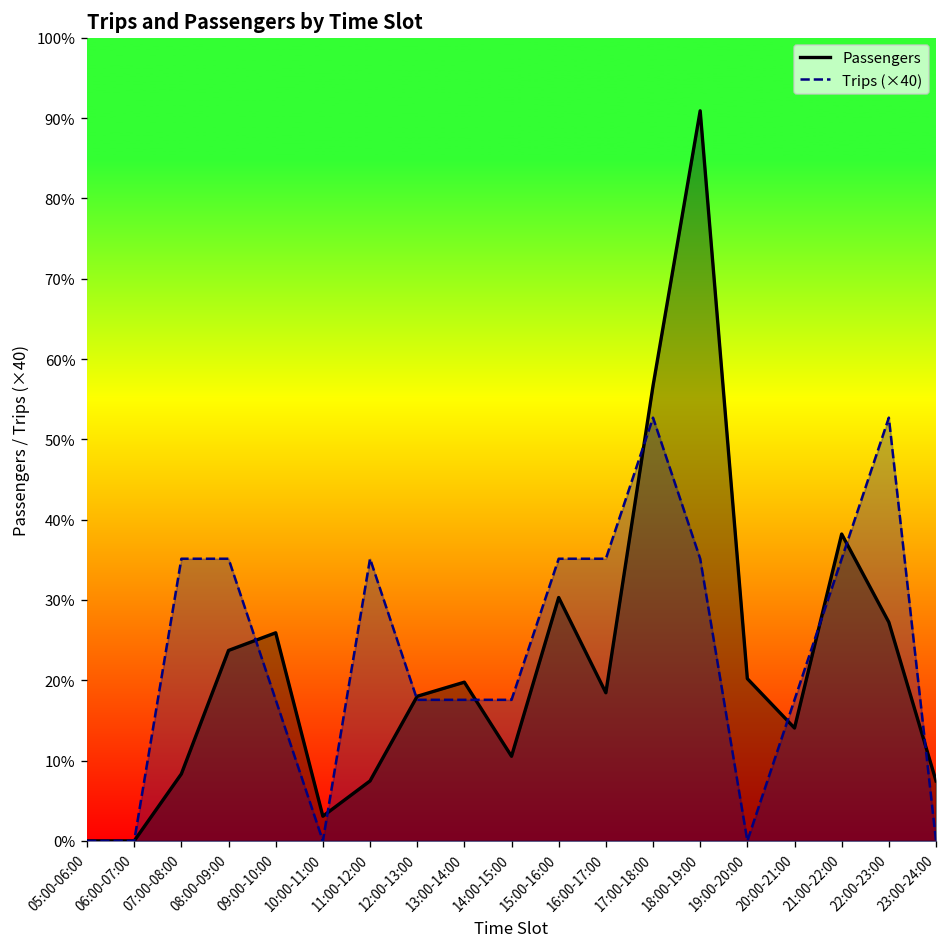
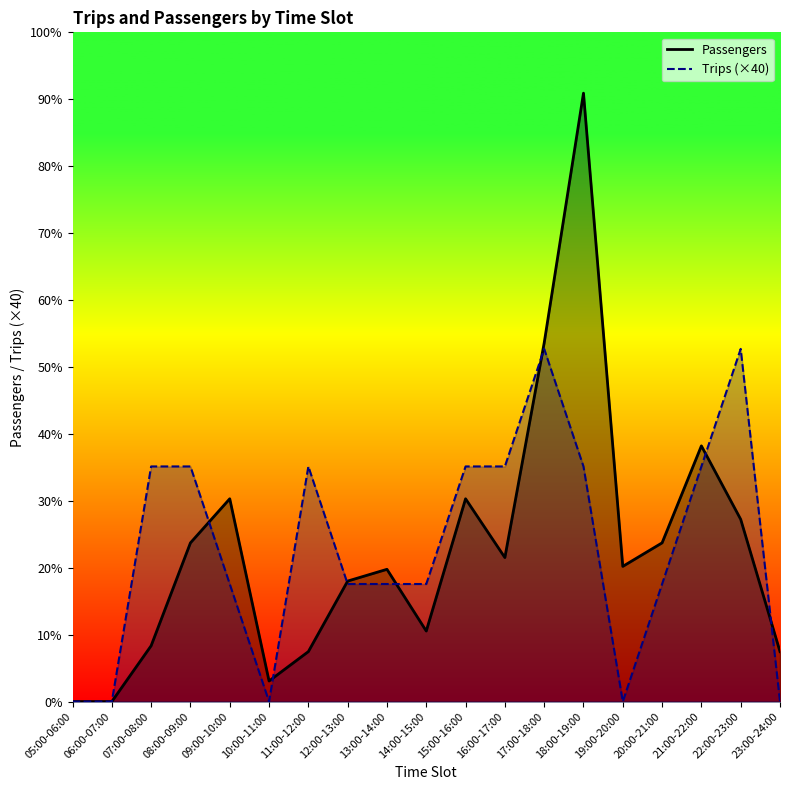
  {
    "Passengers": {
      "07:00-08:00": "8%",
      "08:00-09:00": "24%",
-     "09:00-10:00": "26%",
+     "09:00-10:00": "30%",
      "10:00-11:00": "3%",
      "11:00-12:00": "7%",
      "12:00-13:00": "18%",
      "13:00-14:00": "20%",
      "14:00-15:00": "11%",
      "15:00-16:00": "30%",
-     "16:00-17:00": "18%",
-     "17:00-18:00": "57%",
+     "16:00-17:00": "22%",
+     "17:00-18:00": "54%",
      "18:00-19:00": "91%",
      "19:00-20:00": "20%",
-     "20:00-21:00": "14%",
+     "20:00-21:00": "24%",
      "21:00-22:00": "38%",
      "22:00-23:00": "27%",
      "23:00-24:00": "7%"
    },
    "Trips (×40)": {
      "07:00-08:00": "35%",
      "08:00-09:00": "35%",
      "09:00-10:00": "18%",
      "10:00-11:00": "0%",
      "11:00-12:00": "35%",
      "12:00-13:00": "18%",
      "13:00-14:00": "18%",
      "14:00-15:00": "18%",
      "15:00-16:00": "35%",
      "16:00-17:00": "35%",
      "17:00-18:00": "53%",
      "18:00-19:00": "35%",
      "19:00-20:00": "0%",
      "20:00-21:00": "18%",
      "21:00-22:00": "35%",
      "22:00-23:00": "53%",
      "23:00-24:00": "0%"
    }
  }
